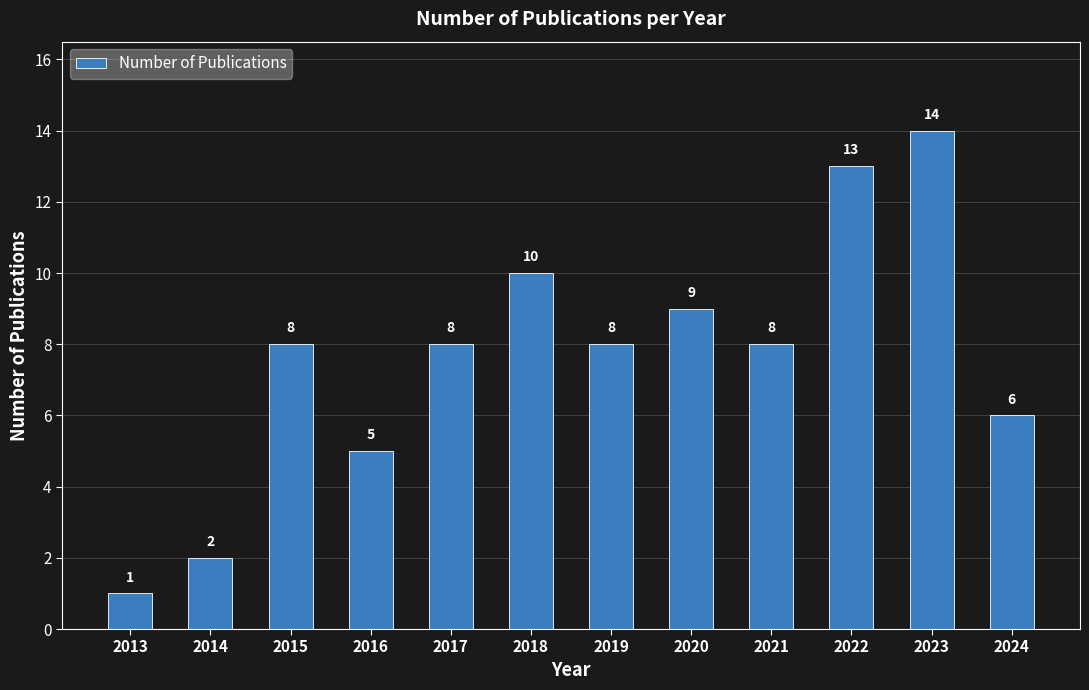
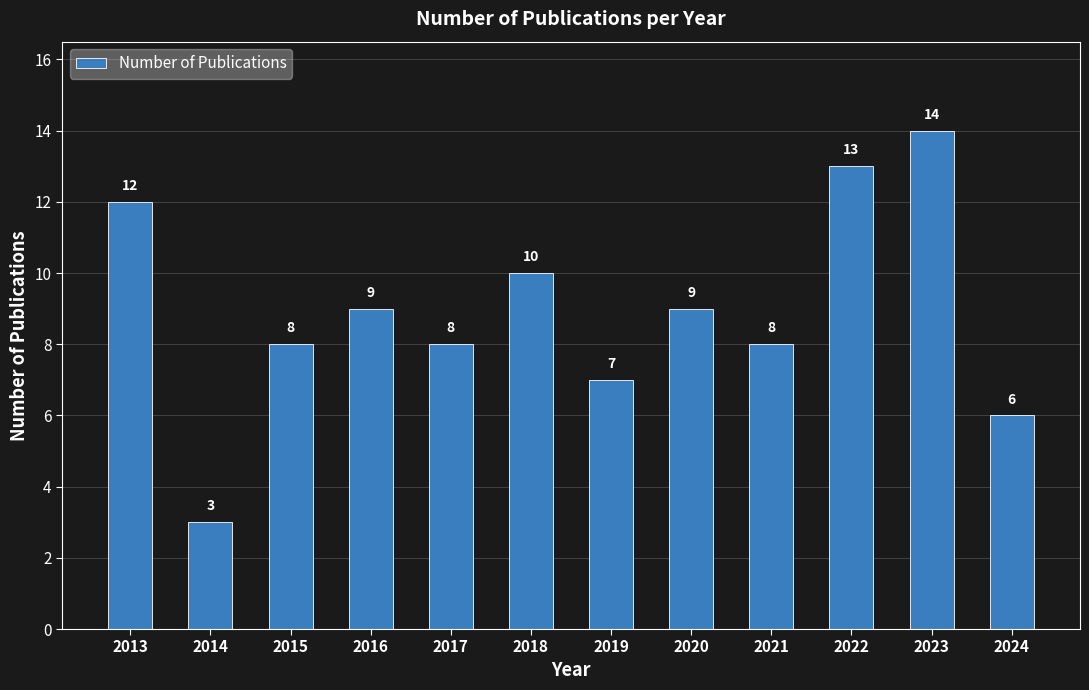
  {
-   "2013": 1,
-   "2014": 2,
+   "2013": 12,
+   "2014": 3,
    "2015": 8,
-   "2016": 5,
+   "2016": 9,
    "2017": 8,
    "2018": 10,
-   "2019": 8,
+   "2019": 7,
    "2020": 9,
    "2021": 8,
    "2022": 13,
    "2023": 14,
    "2024": 6
  }
